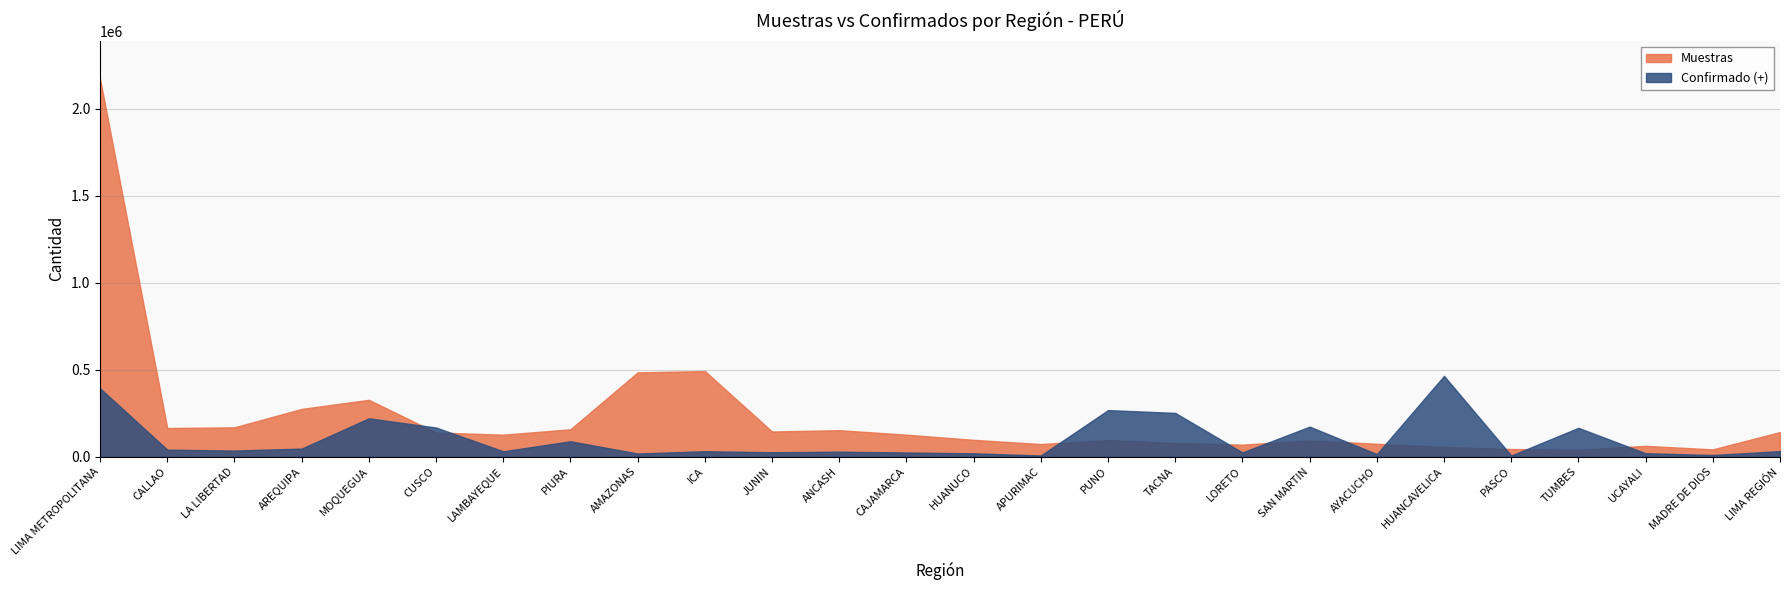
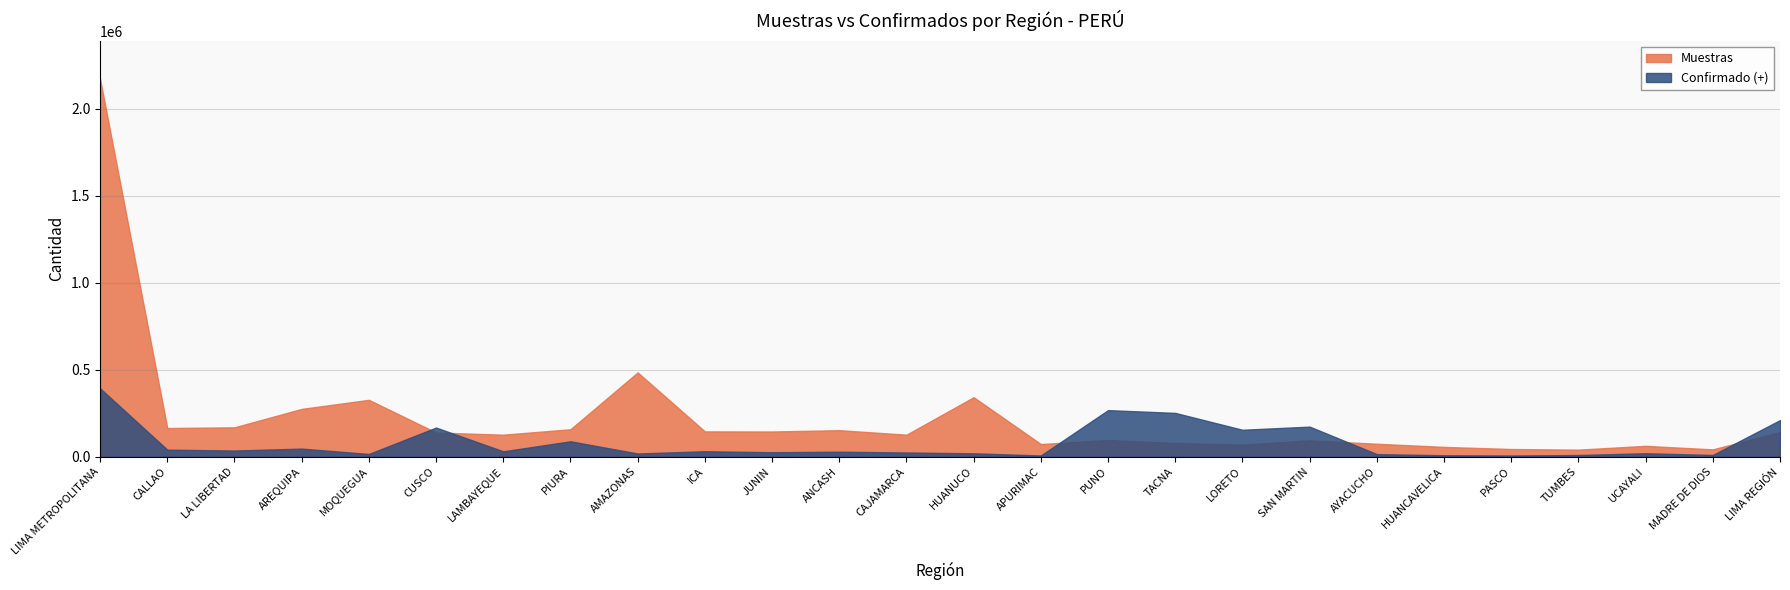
  {
    "Muestras": {
      "LIMA METROPOLITANA": 2170000,
      "CALLAO": 160000,
      "LA LIBERTAD": 170000,
      "AREQUIPA": 270000,
      "MOQUEGUA": 330000,
      "CUSCO": 140000,
      "LAMBAYEQUE": 130000,
      "PIURA": 160000,
      "AMAZONAS": 480000,
-     "ICA": 490000,
+     "ICA": 140000,
      "JUNIN": 140000,
      "ANCASH": 150000,
      "CAJAMARCA": 130000,
-     "HUANUCO": 100000,
+     "HUANUCO": 340000,
      "APURIMAC": 70000,
      "PUNO": 100000,
      "TACNA": 80000,
      "LORETO": 70000,
      "SAN MARTIN": 90000,
      "AYACUCHO": 70000,
      "HUANCAVELICA": 60000,
      "PASCO": 40000,
      "TUMBES": 40000,
      "UCAYALI": 60000,
      "MADRE DE DIOS": 40000,
      "LIMA REGIÓN": 140000
    },
    "Confirmado (+)": {
      "LIMA METROPOLITANA": 390000,
      "CALLAO": 40000,
      "LA LIBERTAD": 30000,
      "AREQUIPA": 50000,
-     "MOQUEGUA": 220000,
+     "MOQUEGUA": 20000,
      "CUSCO": 170000,
      "LAMBAYEQUE": 30000,
      "PIURA": 90000,
      "AMAZONAS": 20000,
      "ICA": 30000,
      "JUNIN": 20000,
      "ANCASH": 30000,
      "CAJAMARCA": 20000,
      "HUANUCO": 20000,
      "PUNO": 270000,
      "TACNA": 250000,
-     "LORETO": 20000,
+     "LORETO": 150000,
      "SAN MARTIN": 170000,
-     "HUANCAVELICA": 460000,
-     "TUMBES": 170000,
+     "HUANCAVELICA": 10000,
+     "TUMBES": 10000,
      "UCAYALI": 20000,
-     "LIMA REGIÓN": 30000
+     "LIMA REGIÓN": 210000
    }
  }
